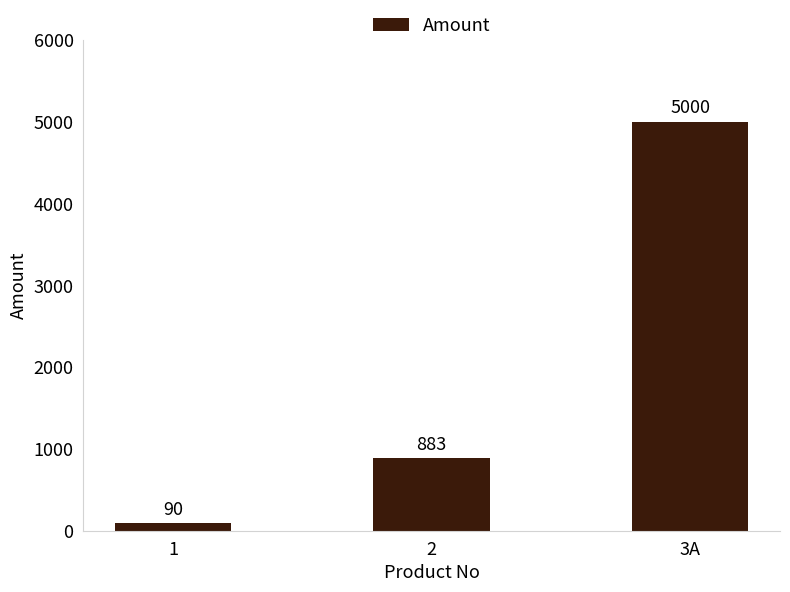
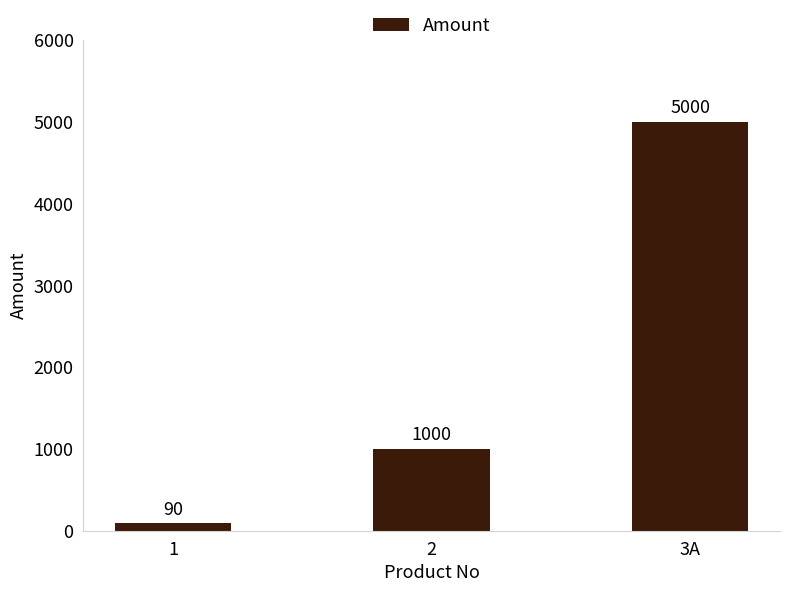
  {
    "1": 90,
-   "2": 883,
+   "2": 1000,
    "3A": 5000
  }
